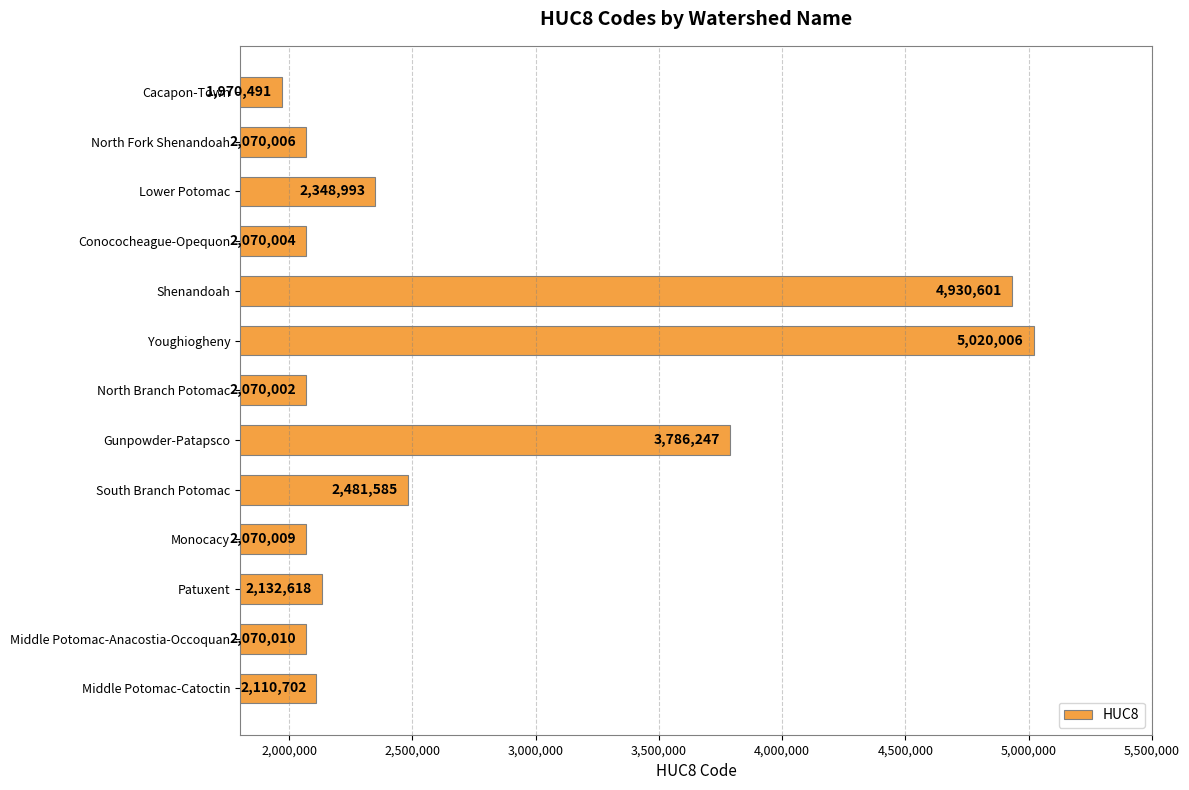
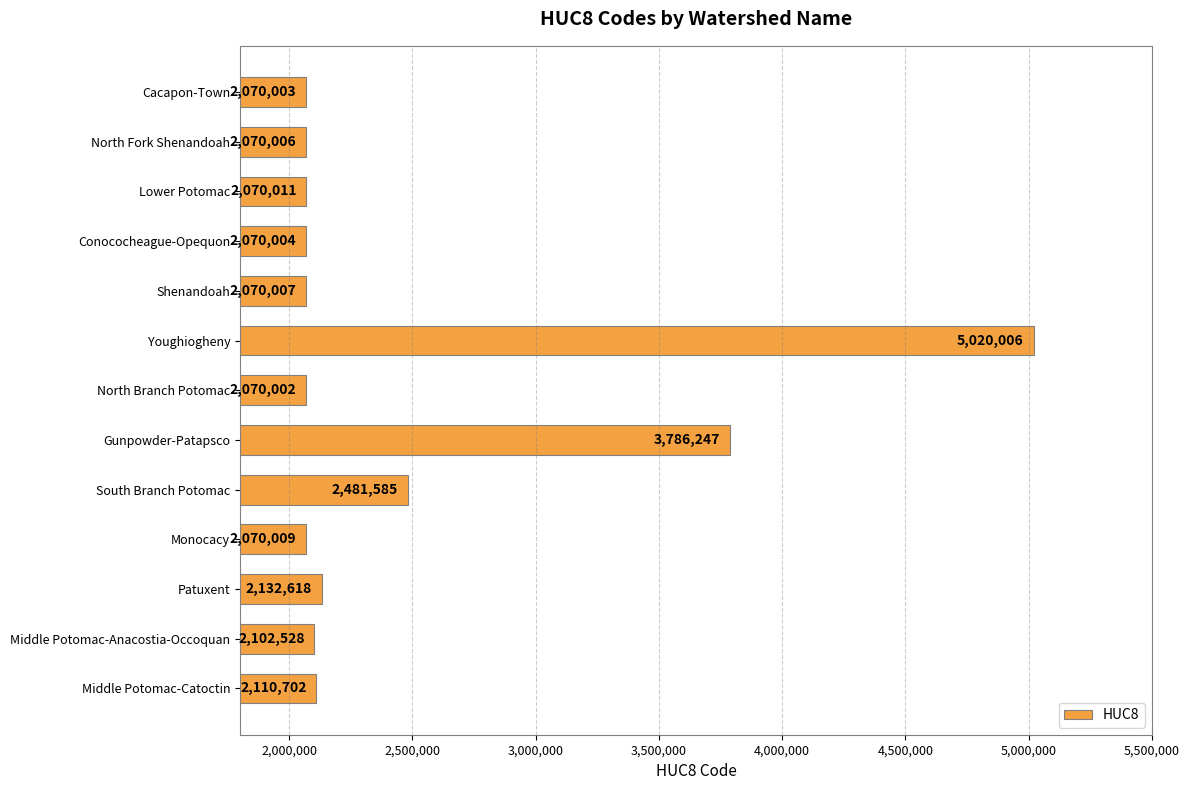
  {
-   "Cacapon-Town": "1,970,491",
+   "Cacapon-Town": "2,070,003",
    "North Fork Shenandoah": "2,070,006",
-   "Lower Potomac": "2,348,993",
+   "Lower Potomac": "2,070,011",
    "Conococheague-Opequon": "2,070,004",
-   "Shenandoah": "4,930,601",
+   "Shenandoah": "2,070,007",
    "Youghiogheny": "5,020,006",
    "North Branch Potomac": "2,070,002",
    "Gunpowder-Patapsco": "3,786,247",
    "South Branch Potomac": "2,481,585",
    "Monocacy": "2,070,009",
    "Patuxent": "2,132,618",
-   "Middle Potomac-Anacostia-Occoquan": "2,070,010",
+   "Middle Potomac-Anacostia-Occoquan": "2,102,528",
    "Middle Potomac-Catoctin": "2,110,702"
  }
